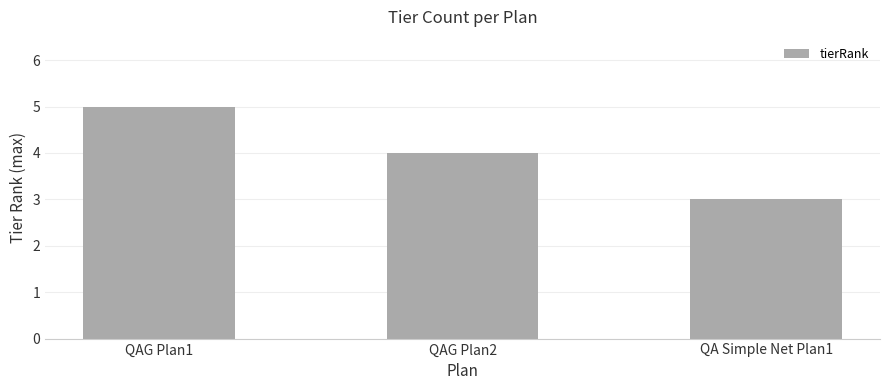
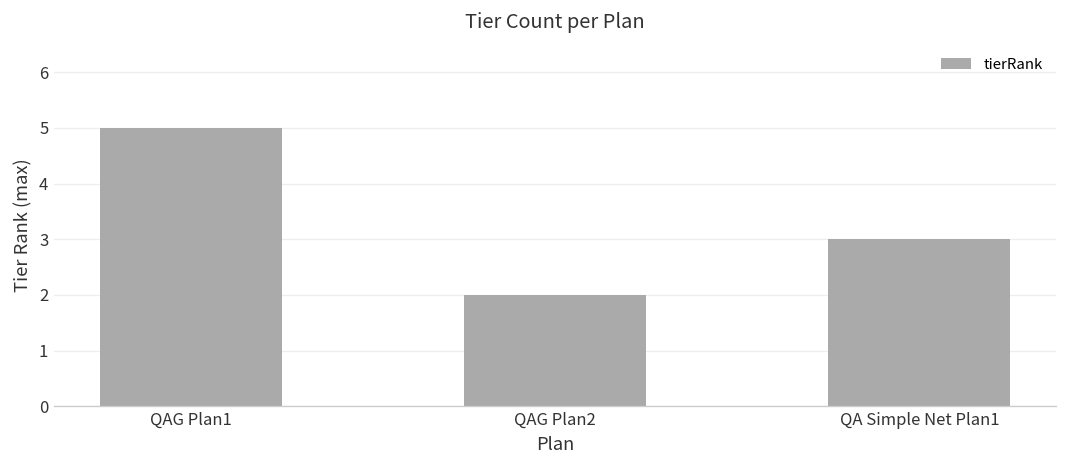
  {
    "QAG Plan1": 5,
-   "QAG Plan2": 4,
+   "QAG Plan2": 2,
    "QA Simple Net Plan1": 3
  }
